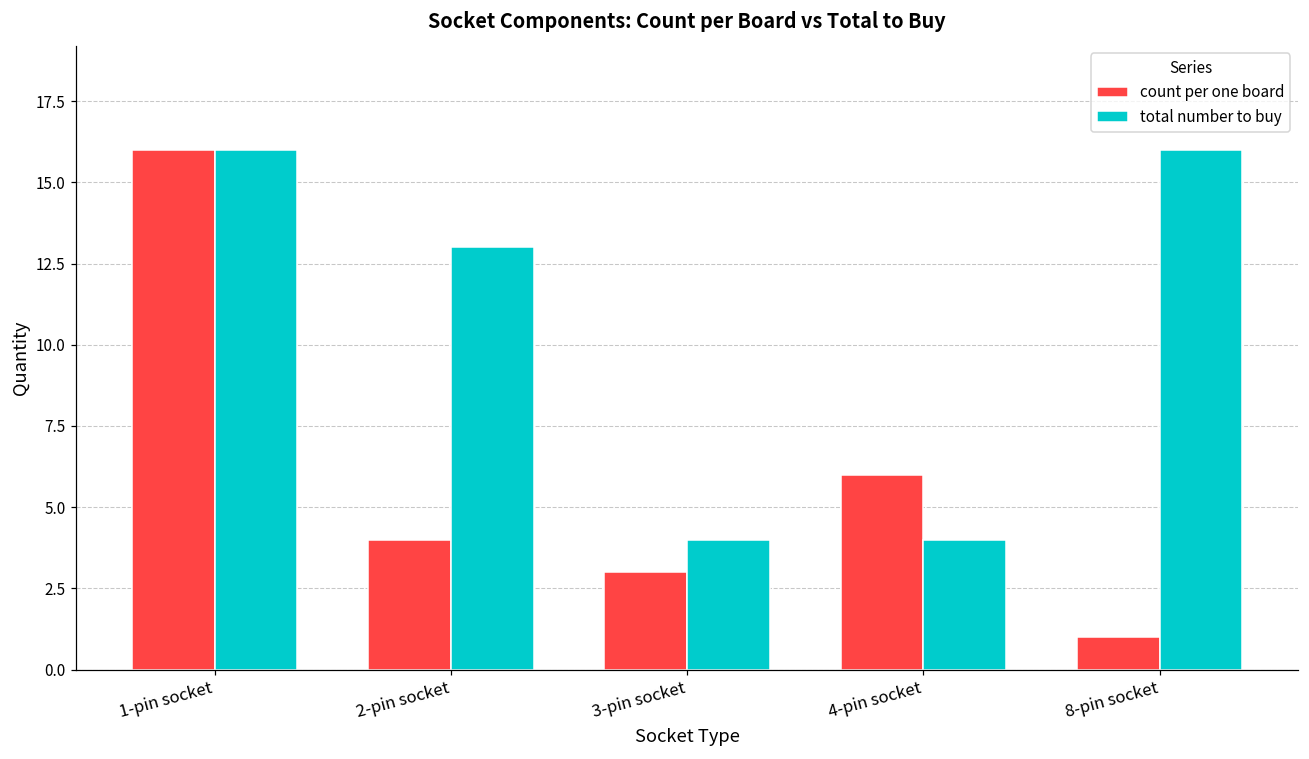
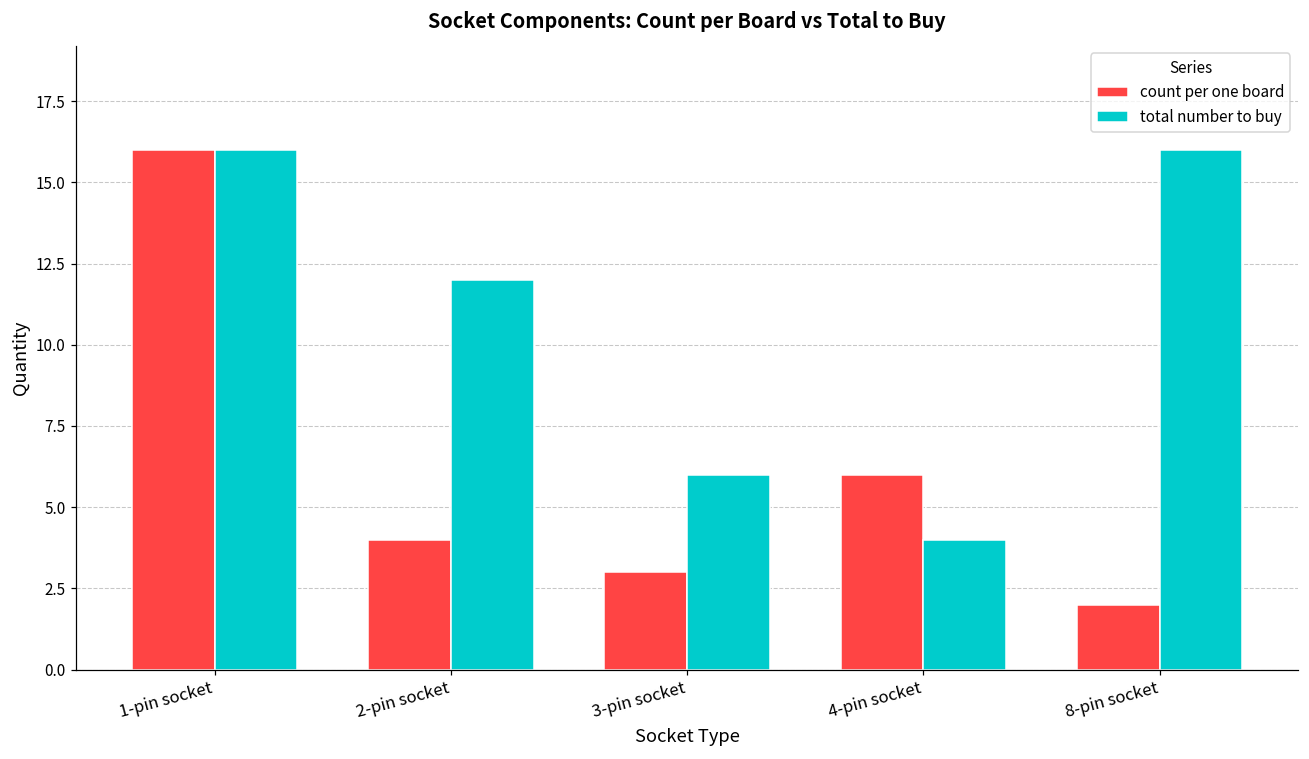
  {
    "count per one board": {
      "1-pin socket": 16,
      "2-pin socket": 4,
      "3-pin socket": 3,
      "4-pin socket": 6,
-     "8-pin socket": 1
+     "8-pin socket": 2
    },
    "total number to buy": {
      "1-pin socket": 16,
-     "2-pin socket": 13,
-     "3-pin socket": 4,
+     "2-pin socket": 12,
+     "3-pin socket": 6,
      "4-pin socket": 4,
      "8-pin socket": 16
    }
  }
